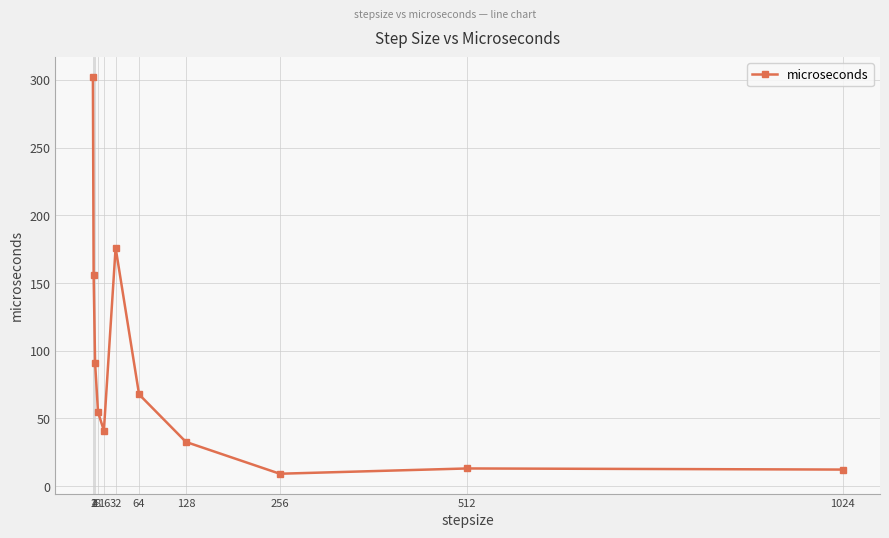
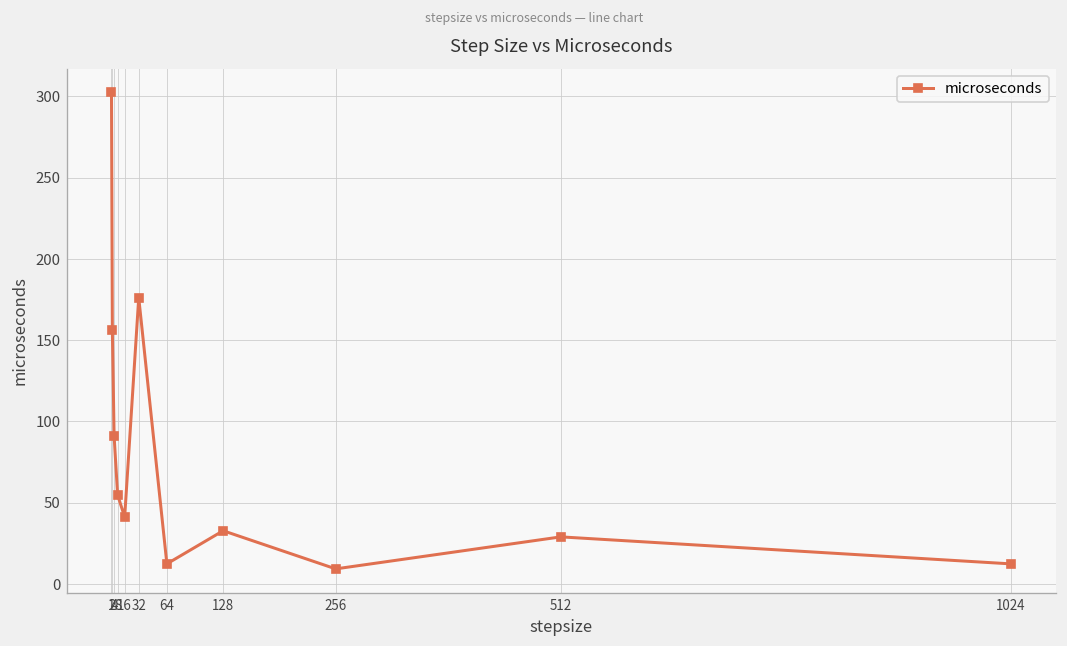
  {
    "32": 176,
-   "64": 68,
+   "64": 12,
    "128": 33,
    "256": 9,
-   "512": 13,
+   "512": 29,
    "1024": 12
  }
